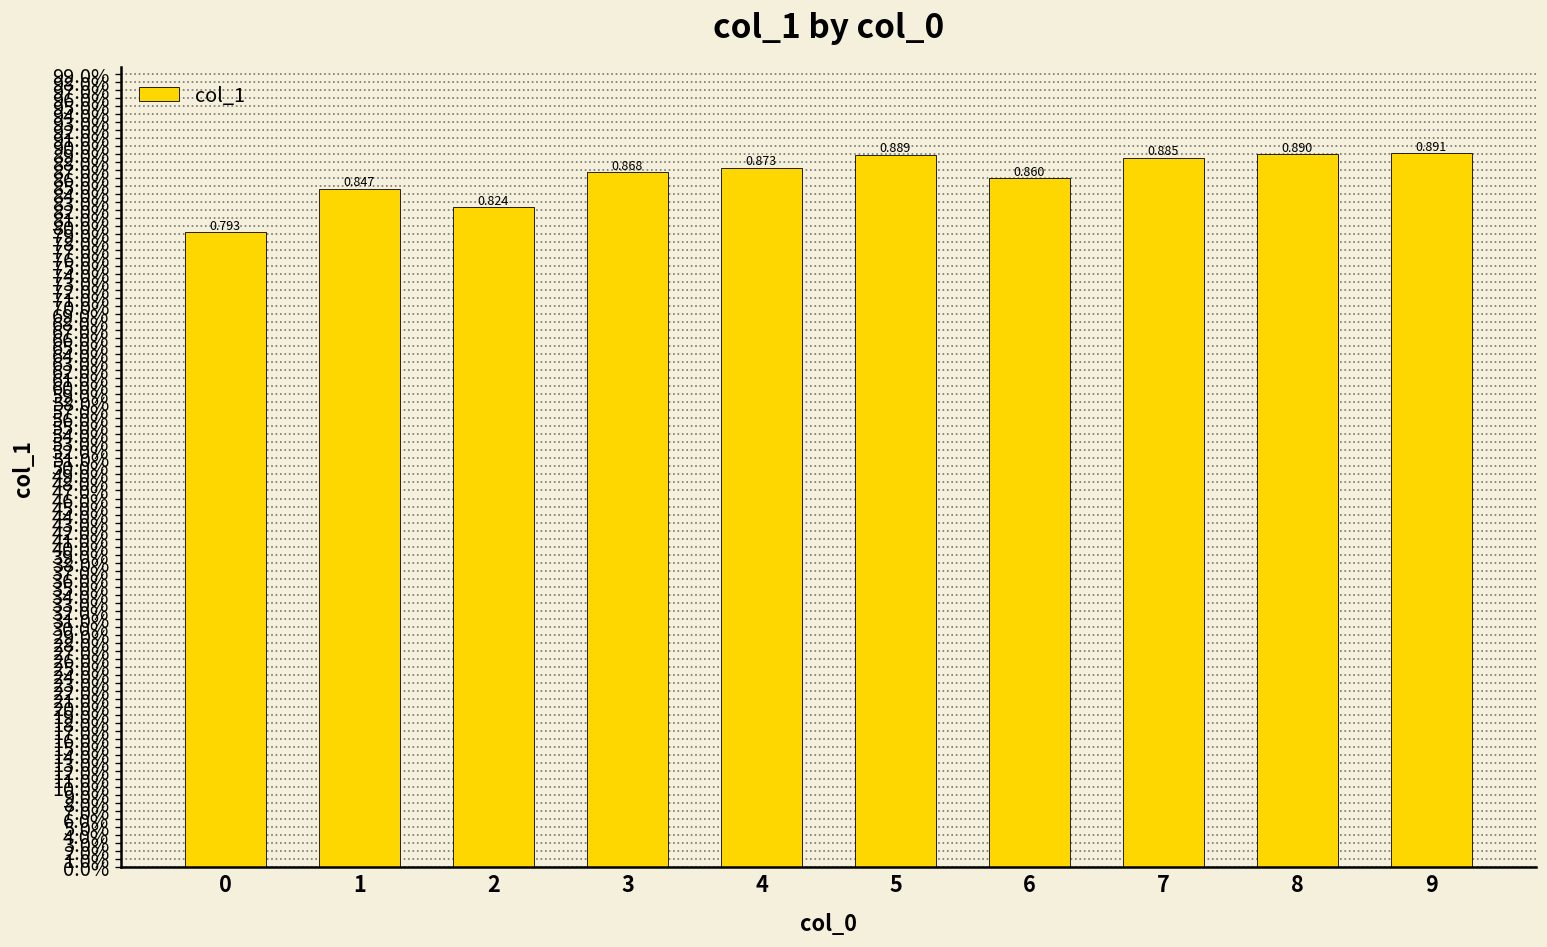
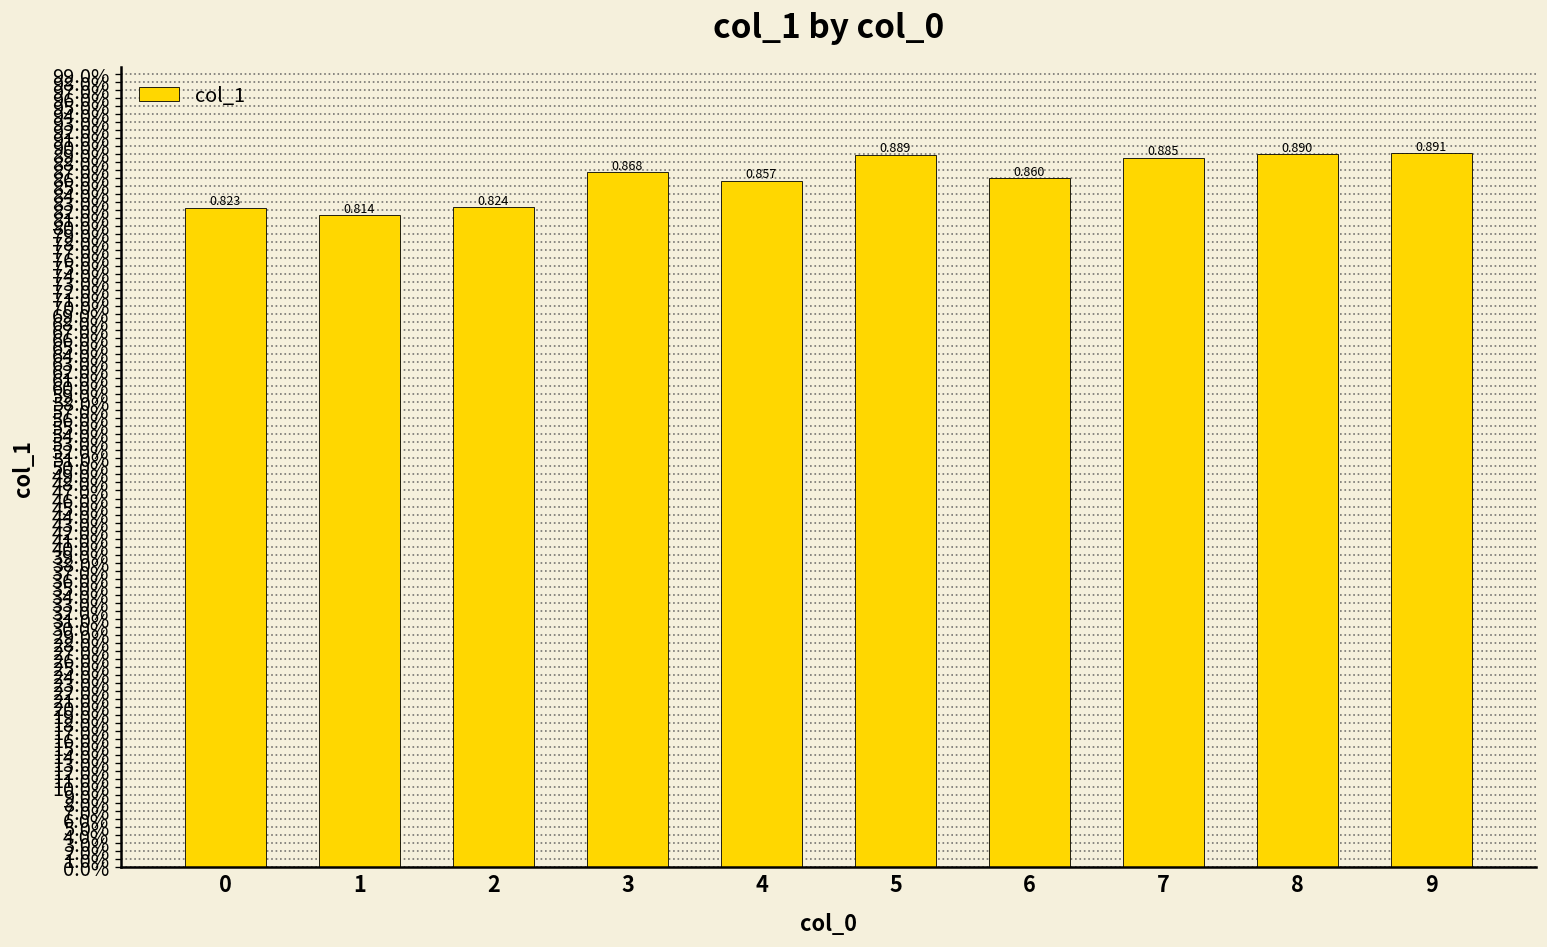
  {
-   "0": 0.793,
-   "1": 0.847,
+   "0": 0.823,
+   "1": 0.814,
    "2": 0.824,
    "3": 0.868,
-   "4": 0.873,
+   "4": 0.857,
    "5": 0.889,
    "6": 0.860,
    "7": 0.885,
    "8": 0.890,
    "9": 0.891
  }
